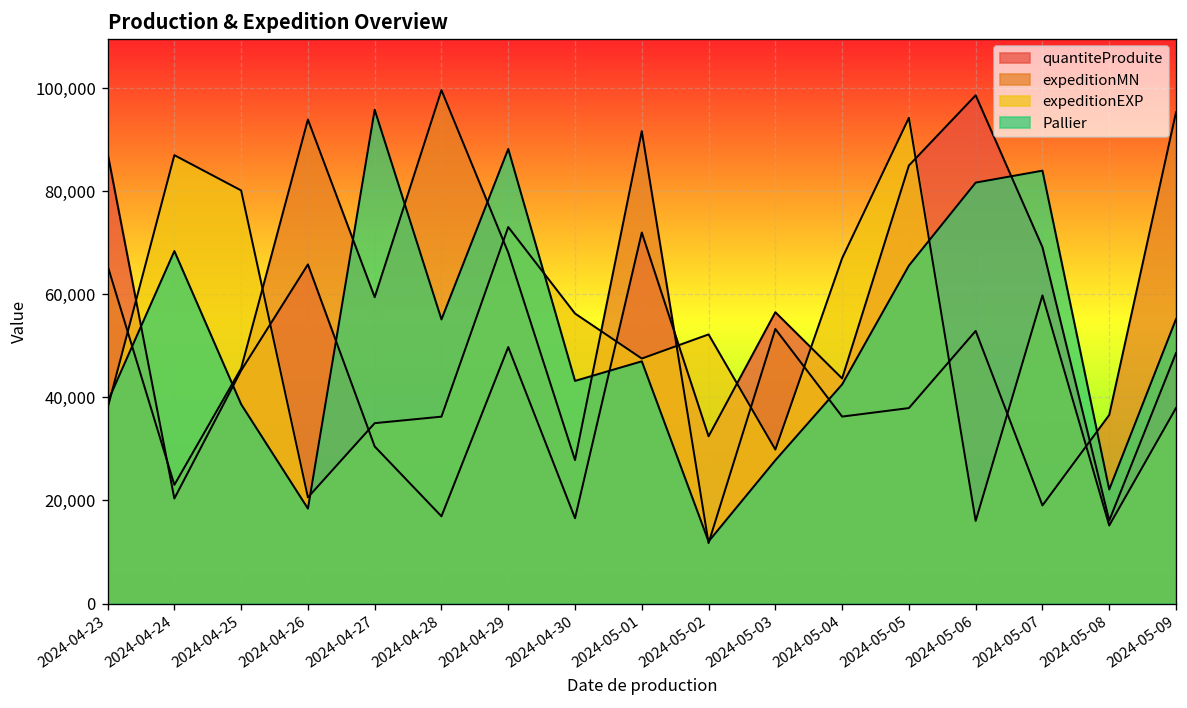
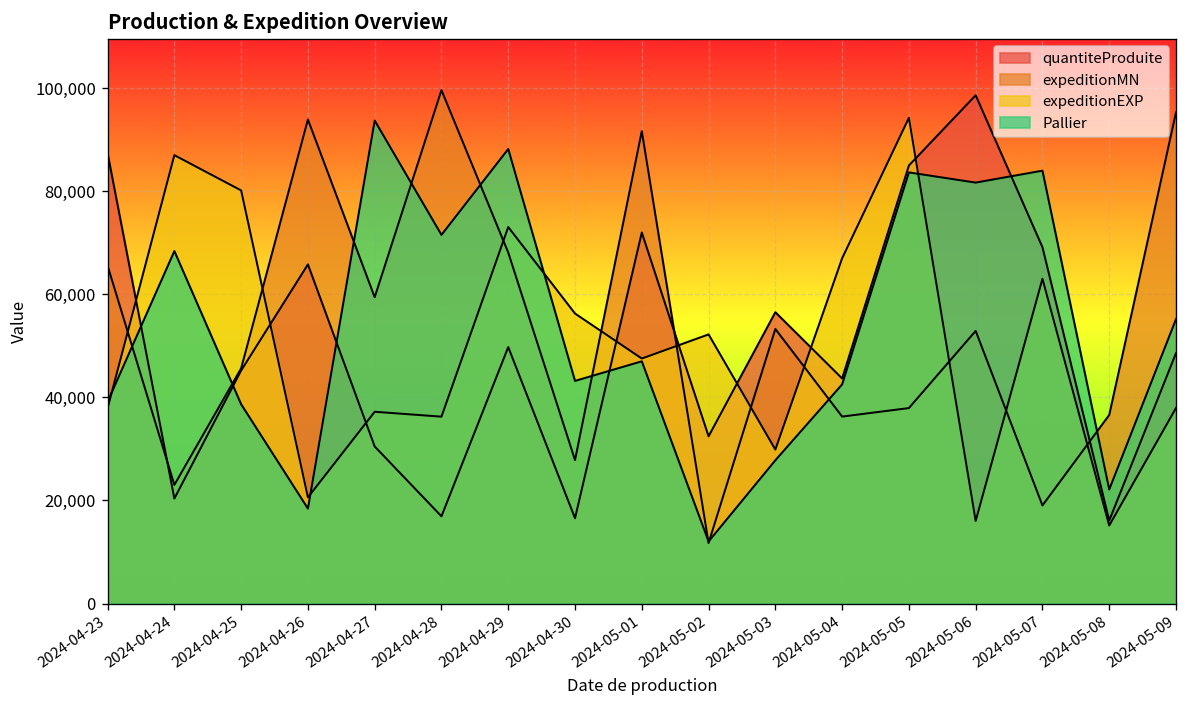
  {
    "expeditionEXP": {
      "2024-04-23": "38,000",
      "2024-04-24": "87,000",
      "2024-04-25": "80,000",
      "2024-04-26": "21,000",
-     "2024-04-27": "35,000",
+     "2024-04-27": "37,000",
      "2024-04-28": "36,000",
      "2024-04-29": "73,000",
      "2024-04-30": "56,000",
      "2024-05-02": "52,000",
      "2024-05-03": "30,000",
      "2024-05-04": "67,000",
      "2024-05-05": "94,000",
      "2024-05-06": "16,000",
-     "2024-05-07": "60,000",
+     "2024-05-07": "63,000",
      "2024-05-08": "15,000",
      "2024-05-09": "38,000"
    },
    "Pallier": {
      "2024-04-23": "39,000",
      "2024-04-24": "68,000",
      "2024-04-25": "39,000",
      "2024-04-26": "18,000",
-     "2024-04-27": "96,000",
-     "2024-04-28": "55,000",
+     "2024-04-27": "94,000",
+     "2024-04-28": "72,000",
      "2024-04-29": "88,000",
      "2024-04-30": "43,000",
      "2024-05-03": "28,000",
      "2024-05-04": "43,000",
-     "2024-05-05": "66,000",
+     "2024-05-05": "84,000",
      "2024-05-06": "82,000",
      "2024-05-07": "84,000",
      "2024-05-08": "22,000",
      "2024-05-09": "55,000"
    }
  }
